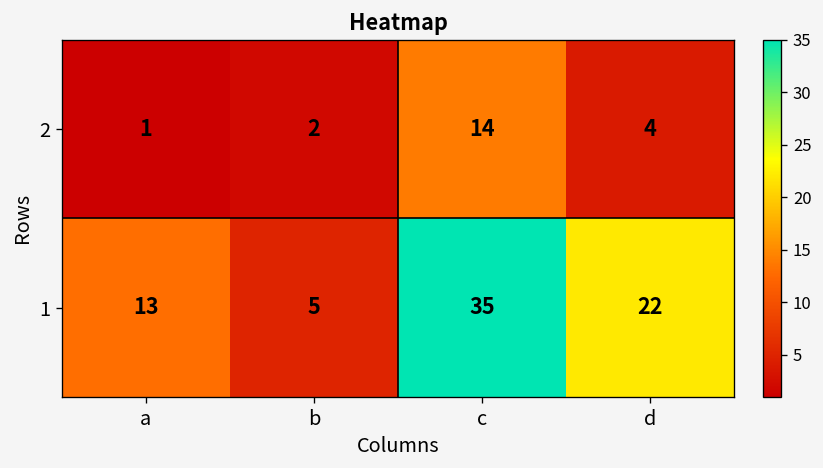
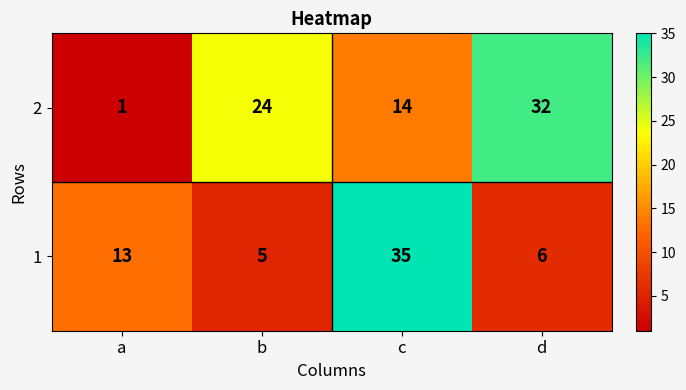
  {
    "2": {
      "a": 1,
-     "b": 2,
+     "b": 24,
      "c": 14,
-     "d": 4
+     "d": 32
    },
    "1": {
      "a": 13,
      "b": 5,
      "c": 35,
-     "d": 22
+     "d": 6
    }
  }
